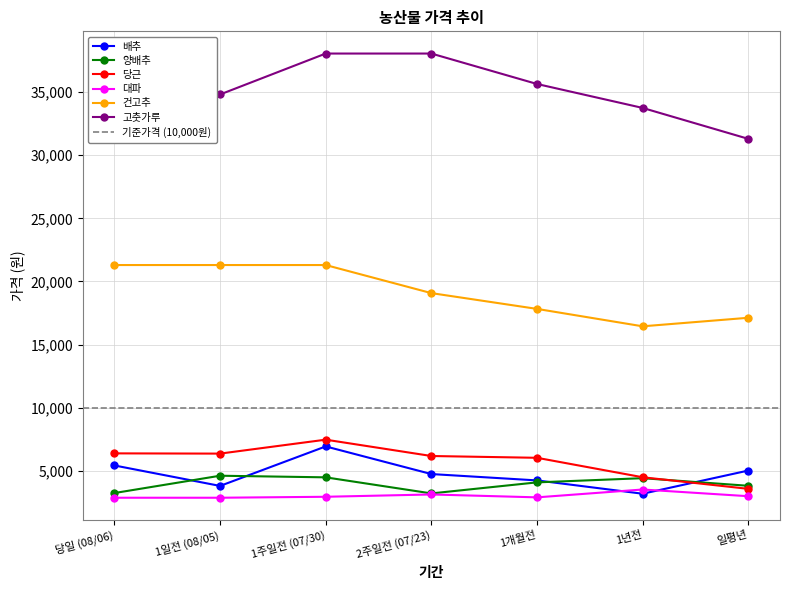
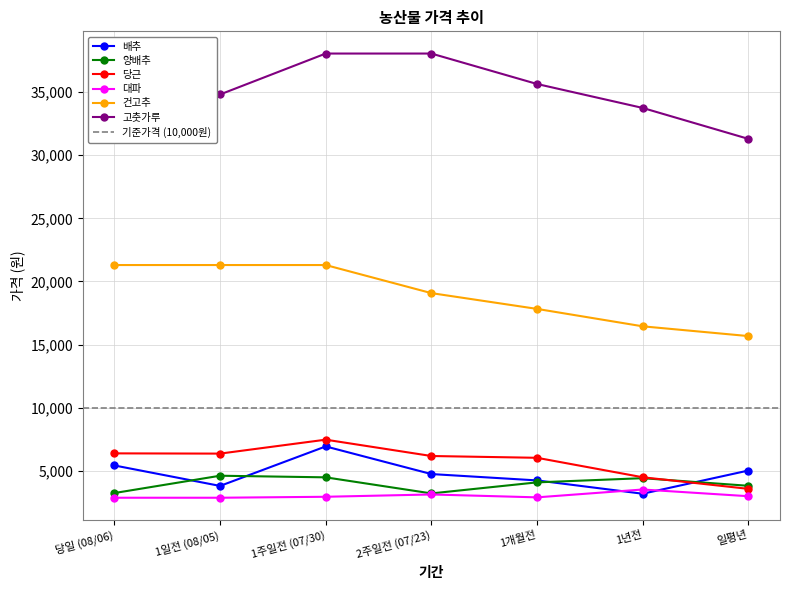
  {
    "배추": {
      "당일 (08/06)": "5,400",
      "1일전 (08/05)": "3,800",
      "1주일전 (07/30)": "6,900",
      "2주일전 (07/23)": "4,700",
      "1년전": "3,200",
      "일평년": "5,000"
    },
    "양배추": {
      "당일 (08/06)": "3,200",
      "1일전 (08/05)": "4,600",
      "1주일전 (07/30)": "4,500",
      "일평년": "3,800"
    },
    "당근": {
      "당일 (08/06)": "6,400",
      "1일전 (08/05)": "6,400",
      "1주일전 (07/30)": "7,500",
      "2주일전 (07/23)": "6,200",
      "1개월전": "6,000",
      "일평년": "3,600"
    },
    "대파": {
      "당일 (08/06)": "2,900",
      "1일전 (08/05)": "2,900",
      "1주일전 (07/30)": "2,900",
      "1개월전": "2,900",
      "1년전": "3,500",
      "일평년": "3,000"
    },
    "건고추": {
      "당일 (08/06)": "21,300",
      "1일전 (08/05)": "21,300",
      "1주일전 (07/30)": "21,300",
      "2주일전 (07/23)": "19,100",
      "1개월전": "17,800",
      "1년전": "16,400",
-     "일평년": "17,100"
+     "일평년": "15,700"
    },
    "고춧가루": {
      "1일전 (08/05)": "34,800",
      "1주일전 (07/30)": "38,100",
      "2주일전 (07/23)": "38,100",
      "1개월전": "35,600",
      "1년전": "33,700",
      "일평년": "31,300"
    }
  }
